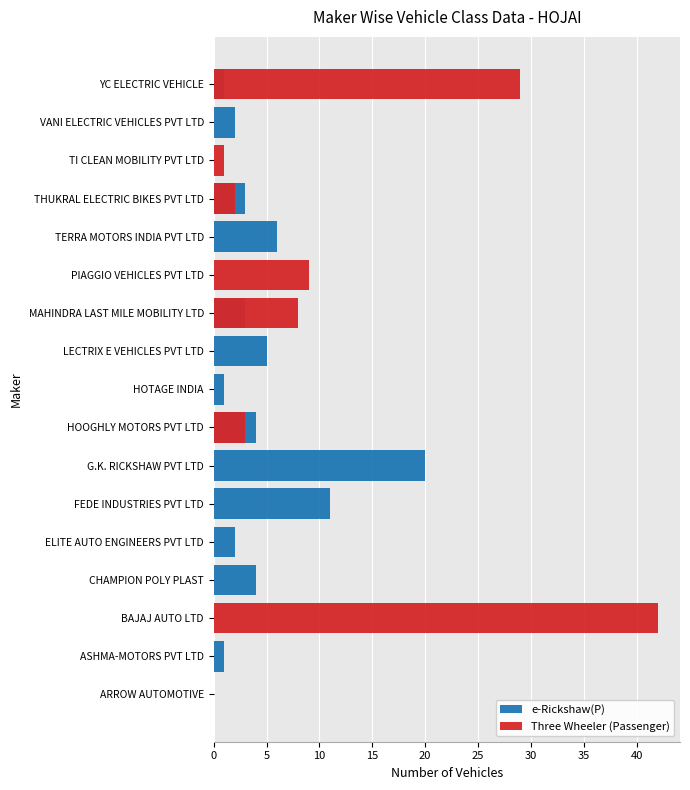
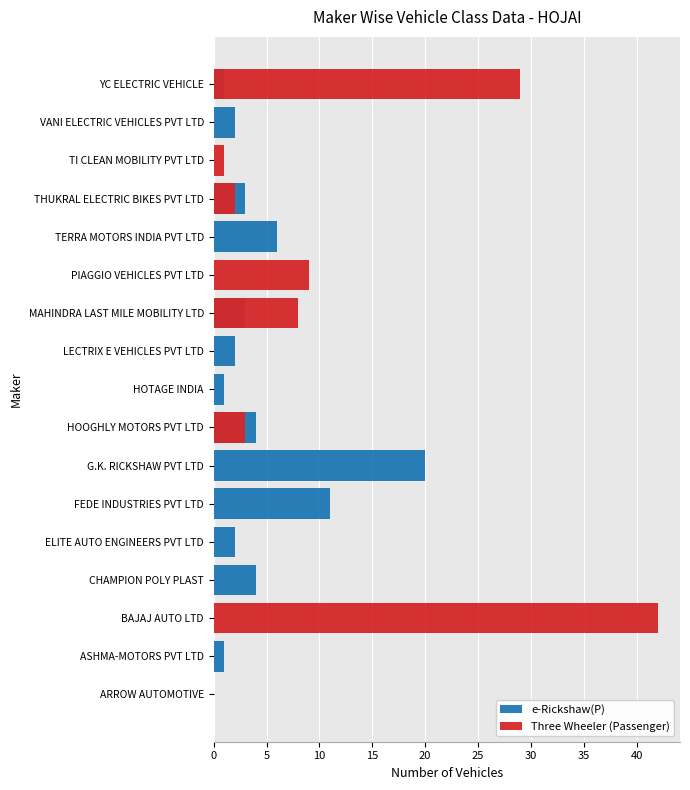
  {
    "e-Rickshaw(P)": {
      "VANI ELECTRIC VEHICLES PVT LTD": 2,
      "TI CLEAN MOBILITY PVT LTD": 0,
      "THUKRAL ELECTRIC BIKES PVT LTD": 3,
      "TERRA MOTORS INDIA PVT LTD": 6,
      "PIAGGIO VEHICLES PVT LTD": 0,
-     "LECTRIX E VEHICLES PVT LTD": 5,
+     "LECTRIX E VEHICLES PVT LTD": 2,
      "HOTAGE INDIA": 1,
      "HOOGHLY MOTORS PVT LTD": 4,
      "G.K. RICKSHAW PVT LTD": 20,
      "FEDE INDUSTRIES PVT LTD": 11,
      "ELITE AUTO ENGINEERS PVT LTD": 2,
      "CHAMPION POLY PLAST": 4,
      "BAJAJ AUTO LTD": 0,
      "ASHMA-MOTORS PVT LTD": 1,
      "ARROW AUTOMOTIVE": 0
    },
    "Three Wheeler (Passenger)": {
      "YC ELECTRIC VEHICLE": 29,
      "VANI ELECTRIC VEHICLES PVT LTD": 0,
      "TI CLEAN MOBILITY PVT LTD": 1,
      "TERRA MOTORS INDIA PVT LTD": 0,
      "PIAGGIO VEHICLES PVT LTD": 9,
      "MAHINDRA LAST MILE MOBILITY LTD": 8,
      "LECTRIX E VEHICLES PVT LTD": 0,
      "HOTAGE INDIA": 0,
      "G.K. RICKSHAW PVT LTD": 0,
      "FEDE INDUSTRIES PVT LTD": 0,
      "ELITE AUTO ENGINEERS PVT LTD": 0,
      "CHAMPION POLY PLAST": 0,
      "BAJAJ AUTO LTD": 42,
      "ASHMA-MOTORS PVT LTD": 0,
      "ARROW AUTOMOTIVE": 0
    }
  }
